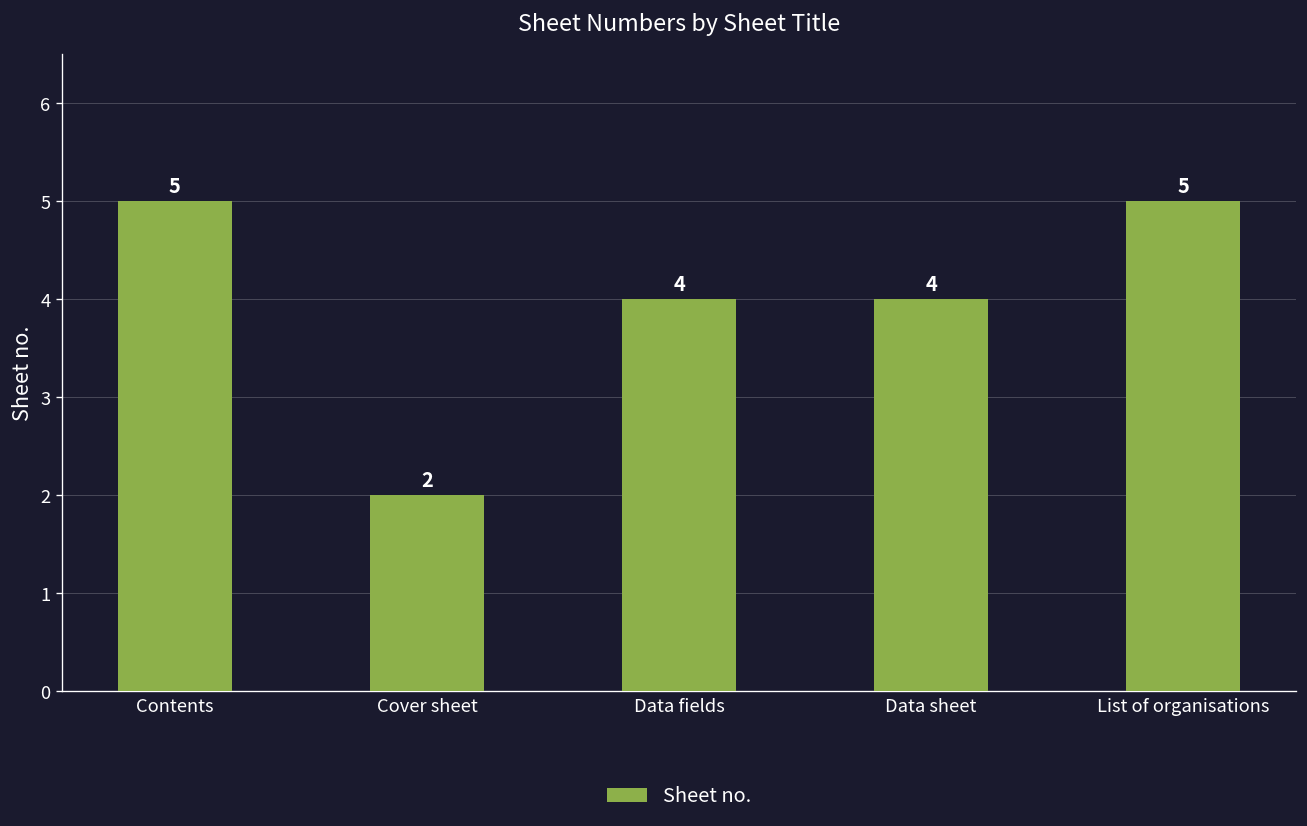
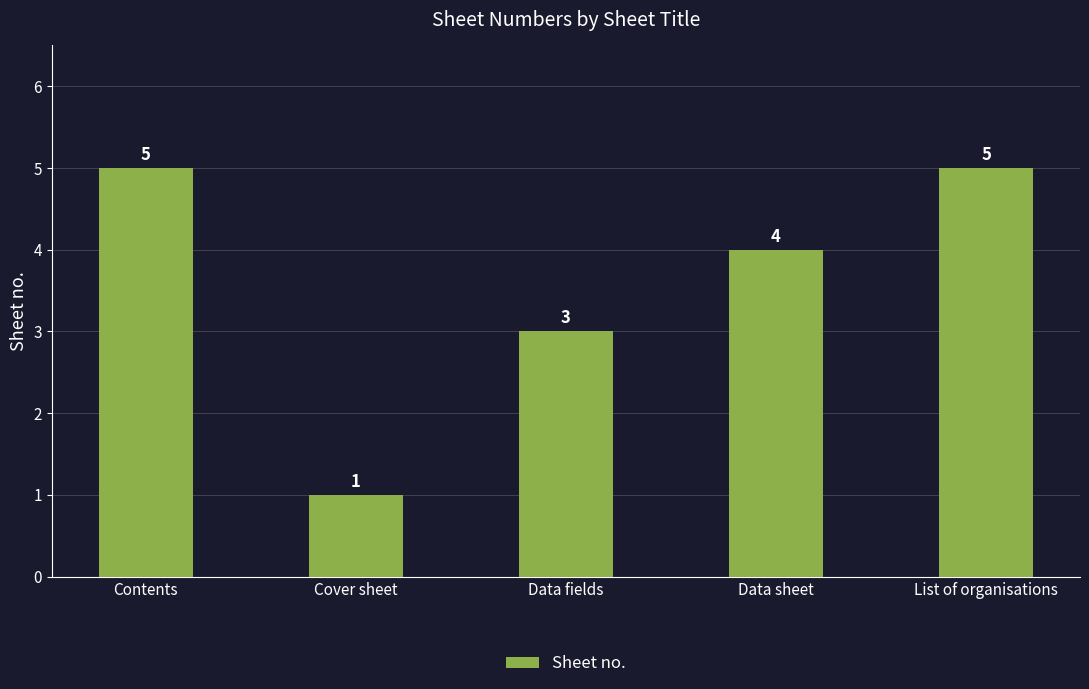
  {
    "Contents": 5,
-   "Cover sheet": 2,
-   "Data fields": 4,
+   "Cover sheet": 1,
+   "Data fields": 3,
    "Data sheet": 4,
    "List of organisations": 5
  }
